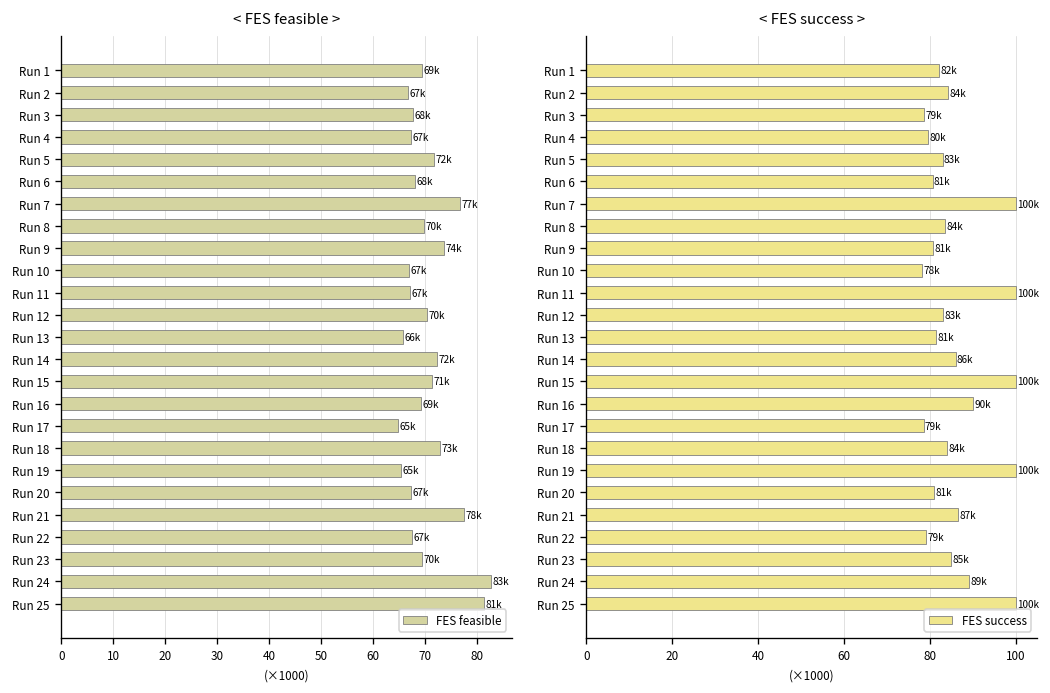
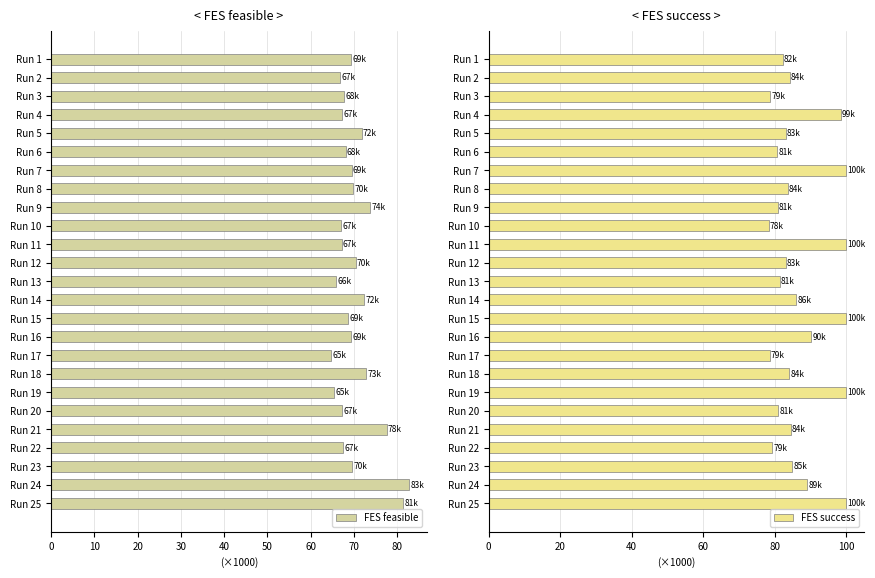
  {
    "< FES feasible >": {
      "Run 1": "69k",
      "Run 2": "67k",
      "Run 3": "68k",
      "Run 4": "67k",
      "Run 5": "72k",
      "Run 6": "68k",
-     "Run 7": "77k",
+     "Run 7": "69k",
      "Run 8": "70k",
      "Run 9": "74k",
      "Run 10": "67k",
      "Run 11": "67k",
      "Run 12": "70k",
      "Run 13": "66k",
      "Run 14": "72k",
-     "Run 15": "71k",
+     "Run 15": "69k",
      "Run 16": "69k",
      "Run 17": "65k",
      "Run 18": "73k",
      "Run 19": "65k",
      "Run 20": "67k",
      "Run 21": "78k",
      "Run 22": "67k",
      "Run 23": "70k",
      "Run 24": "83k",
      "Run 25": "81k"
    },
    "< FES success >": {
      "Run 1": "82k",
      "Run 2": "84k",
      "Run 3": "79k",
-     "Run 4": "80k",
+     "Run 4": "99k",
      "Run 5": "83k",
      "Run 6": "81k",
      "Run 7": "100k",
      "Run 8": "84k",
      "Run 9": "81k",
      "Run 10": "78k",
      "Run 11": "100k",
      "Run 12": "83k",
      "Run 13": "81k",
      "Run 14": "86k",
      "Run 15": "100k",
      "Run 16": "90k",
      "Run 17": "79k",
      "Run 18": "84k",
      "Run 19": "100k",
      "Run 20": "81k",
-     "Run 21": "87k",
+     "Run 21": "84k",
      "Run 22": "79k",
      "Run 23": "85k",
      "Run 24": "89k",
      "Run 25": "100k"
    }
  }
